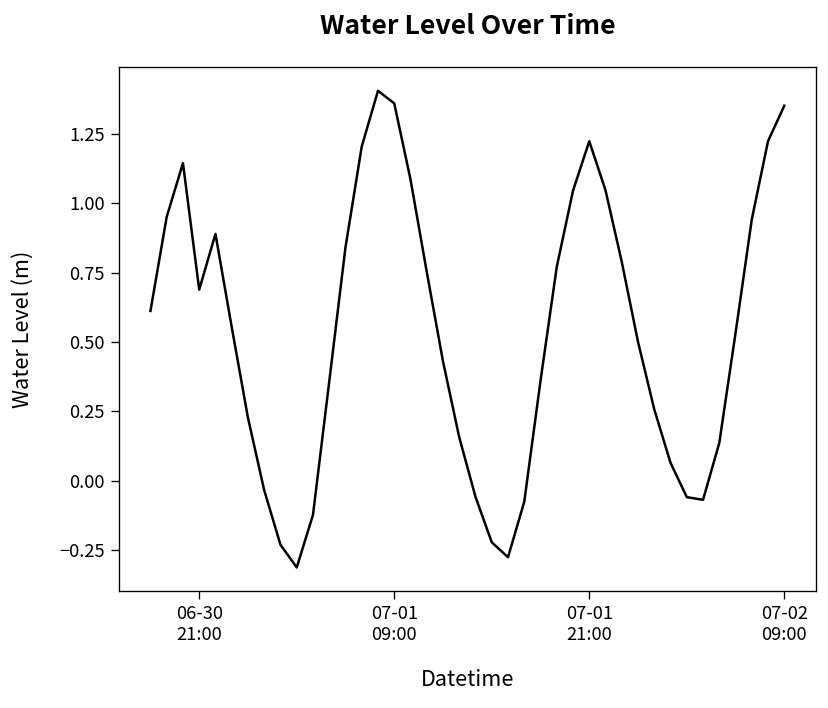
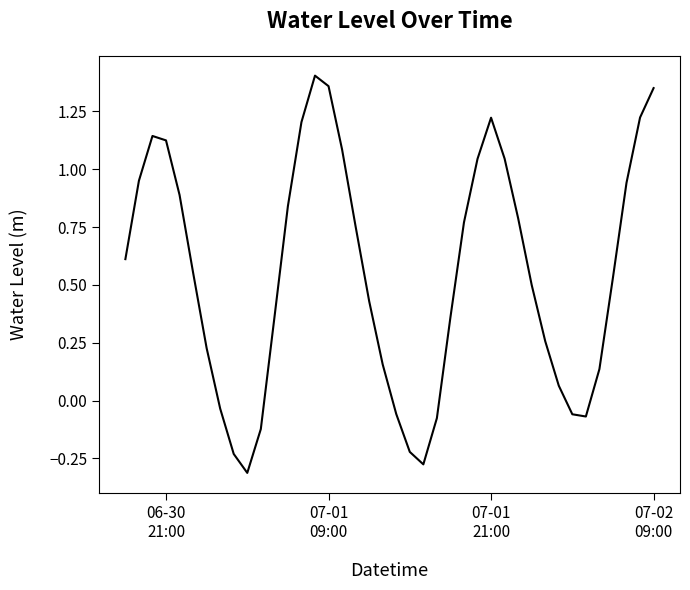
  {
-   "06-30 21:00": 0.69,
+   "06-30 21:00": 1.12,
    "07-01 09:00": 1.36,
    "07-01 21:00": 1.22,
    "07-02 09:00": 1.35
  }
